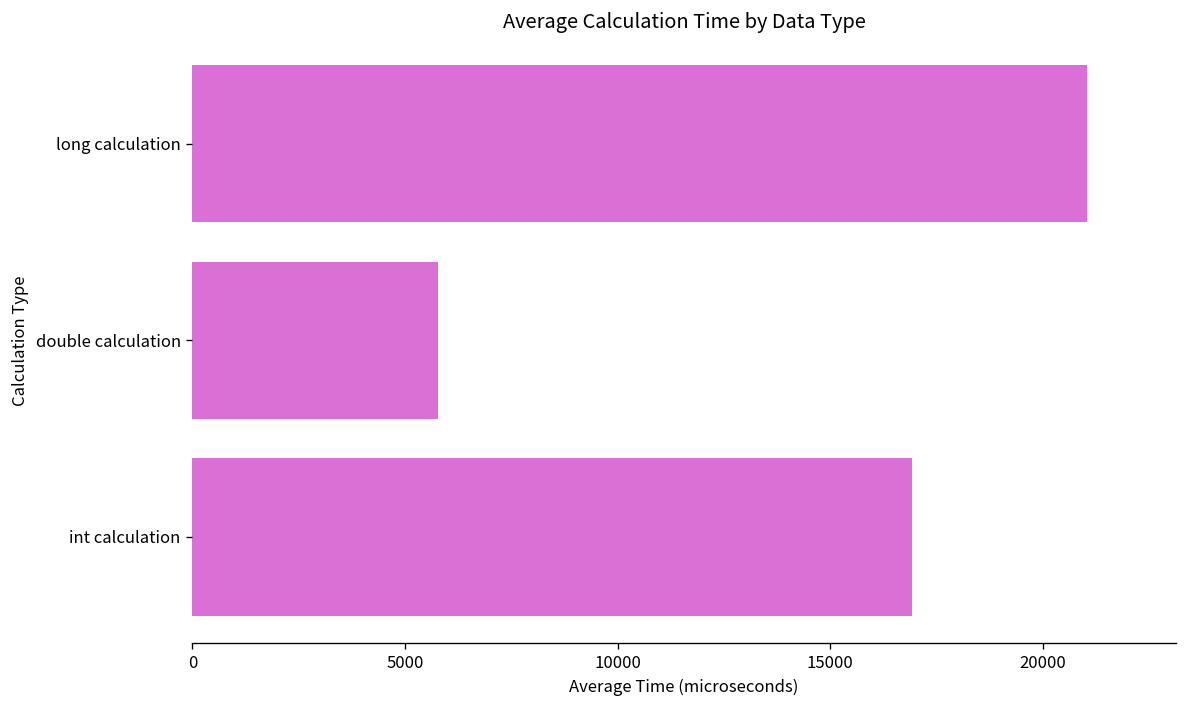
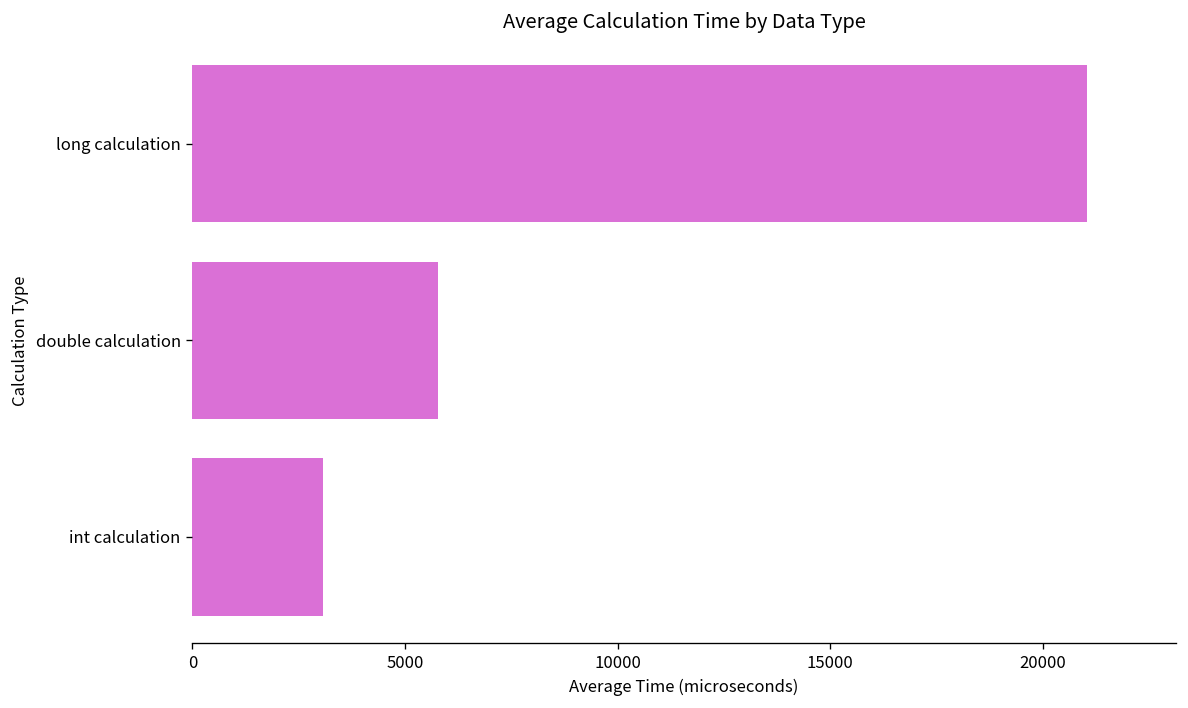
  {
    "long calculation": 21000,
    "double calculation": 5800,
-   "int calculation": 16900
+   "int calculation": 3100
  }
